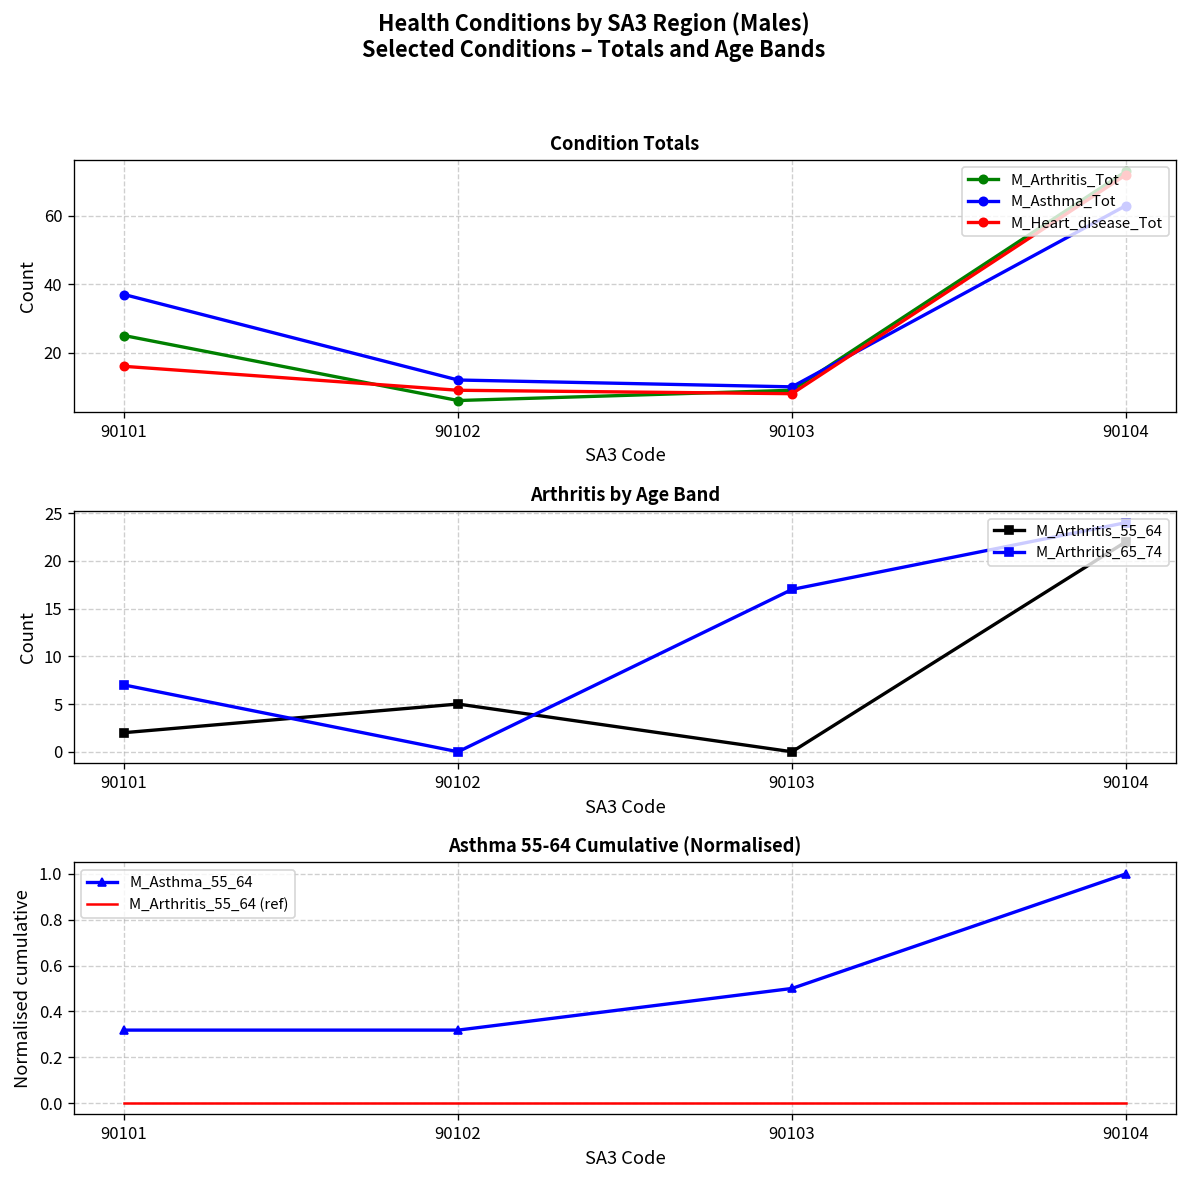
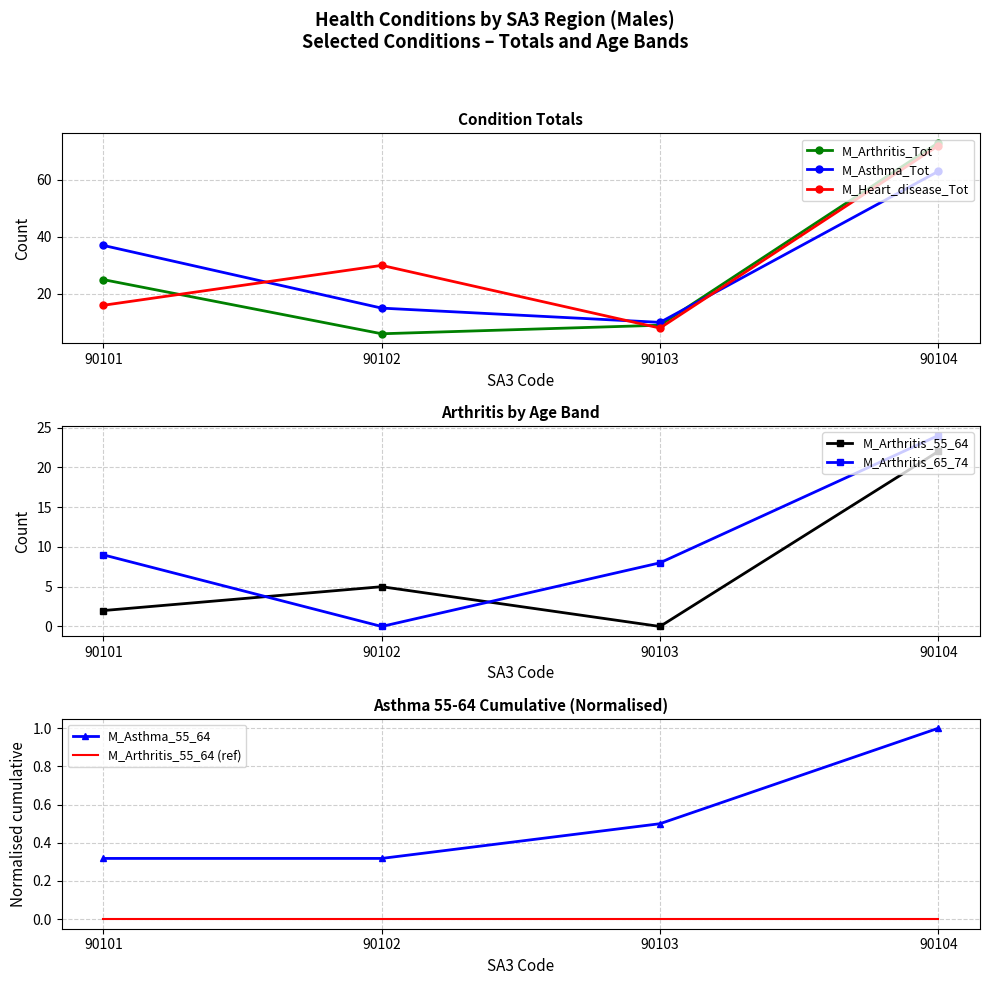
  {
    "Condition Totals": {
      "M_Arthritis_Tot": {
        "90101": 25,
        "90102": 6,
        "90103": 9
      },
      "M_Asthma_Tot": {
        "90101": 37,
-       "90102": 12,
+       "90102": 15,
        "90103": 10
      },
      "M_Heart_disease_Tot": {
        "90101": 16,
-       "90102": 9,
+       "90102": 30,
        "90103": 8
      }
    },
    "Arthritis by Age Band": {
      "M_Arthritis_55_64": {
        "90101": 2,
        "90102": 5,
        "90103": 0
      },
      "M_Arthritis_65_74": {
-       "90101": 7,
+       "90101": 9,
        "90102": 0,
-       "90103": 17
+       "90103": 8
      }
    },
    "Asthma 55-64 Cumulative (Normalised)": {
      "M_Asthma_55_64": {
        "90101": 0.32,
        "90102": 0.32,
        "90103": 0.50,
        "90104": 1.00
      },
      "M_Arthritis_55_64 (ref)": {
        "90101": 0.00,
        "90102": 0.00,
        "90103": 0.00,
        "90104": 0.00
      }
    }
  }
